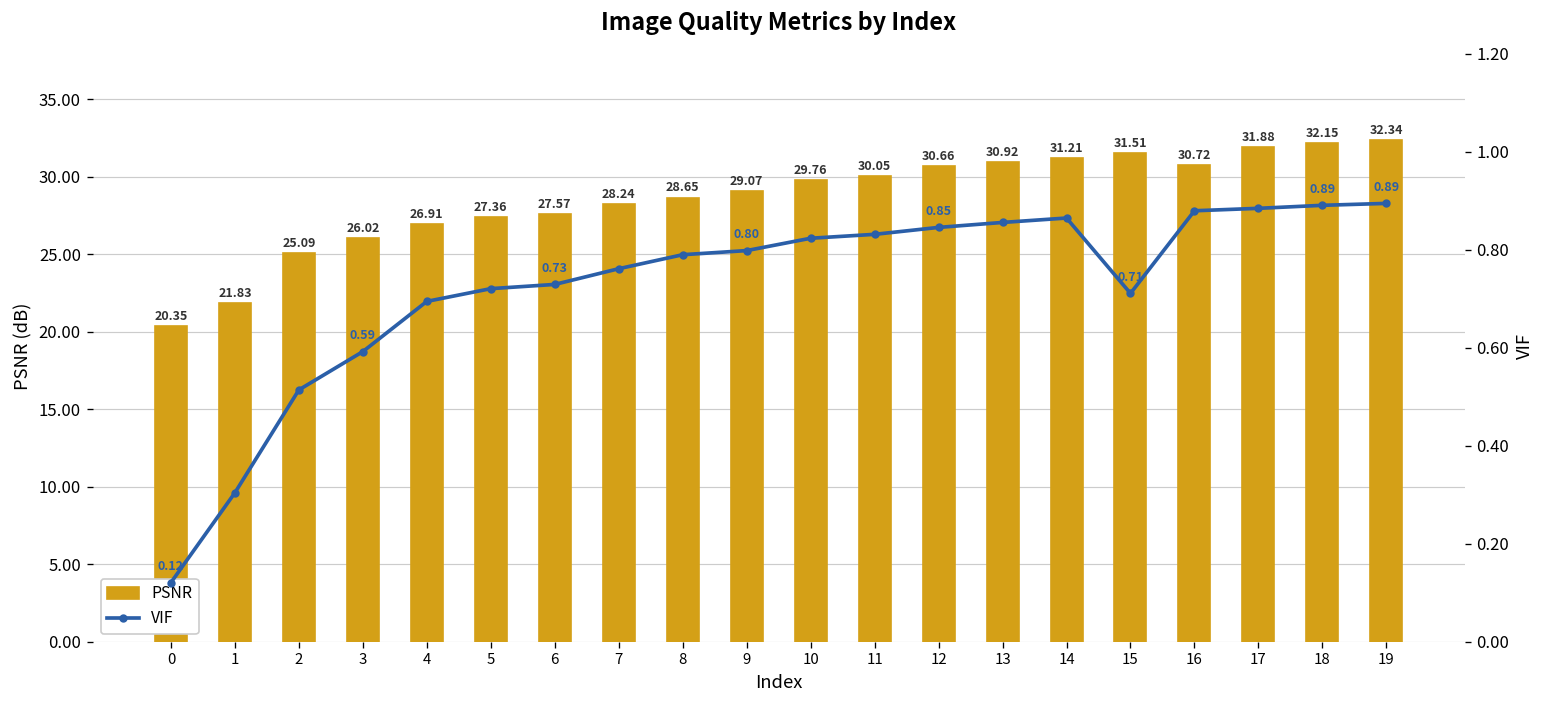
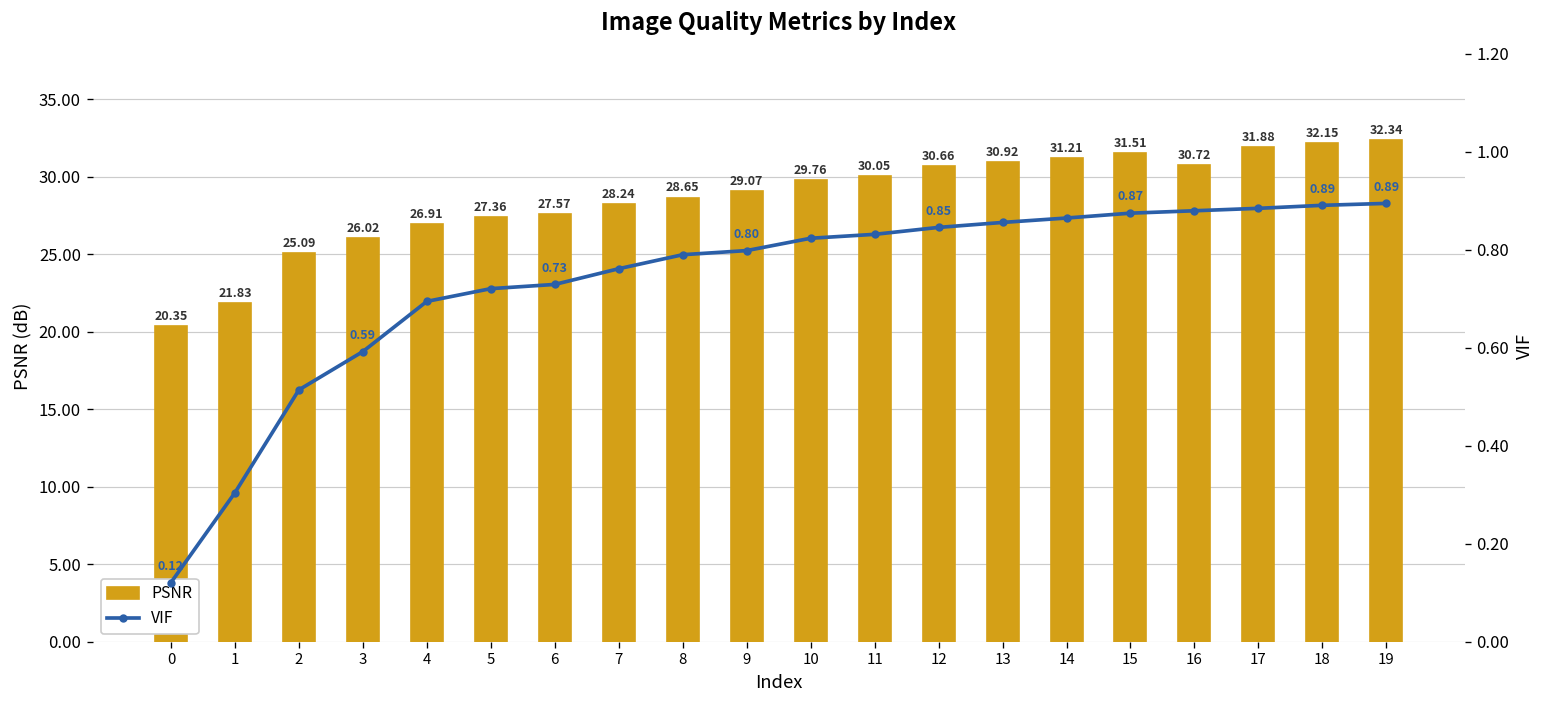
  {
    "PSNR": {
      "0": 20.35,
      "1": 21.83,
      "2": 25.09,
      "3": 26.02,
      "4": 26.91,
      "5": 27.36,
      "6": 27.57,
      "7": 28.24,
      "8": 28.65,
      "9": 29.07,
      "10": 29.76,
      "11": 30.05,
      "12": 30.66,
      "13": 30.92,
      "14": 31.21,
      "15": 31.51,
      "16": 30.72,
      "17": 31.88,
      "18": 32.15,
      "19": 32.34
    },
    "VIF": {
      "3": 0.59,
      "6": 0.73,
      "9": 0.80,
      "12": 0.85,
-     "15": 0.71,
+     "15": 0.87,
      "18": 0.89,
      "19": 0.89
    }
  }
